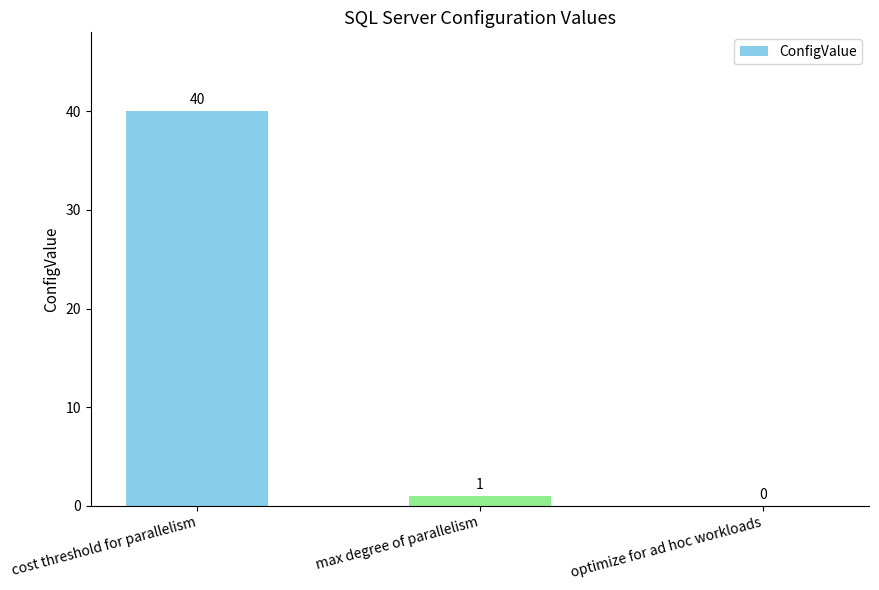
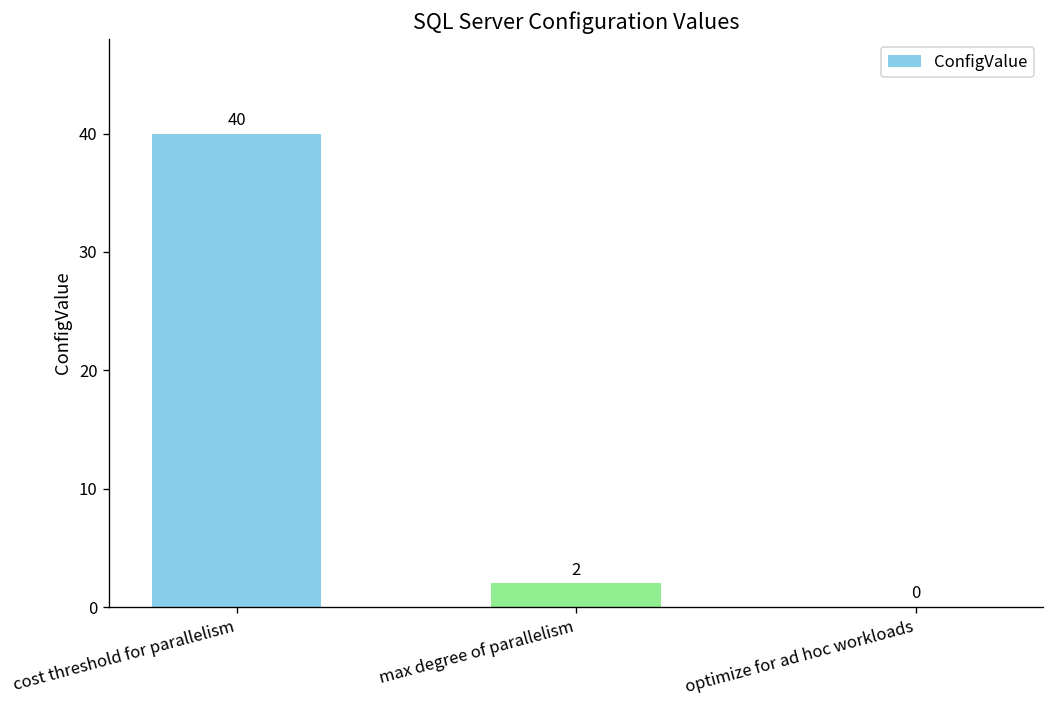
  {
    "cost threshold for parallelism": 40,
-   "max degree of parallelism": 1,
+   "max degree of parallelism": 2,
    "optimize for ad hoc workloads": 0
  }
